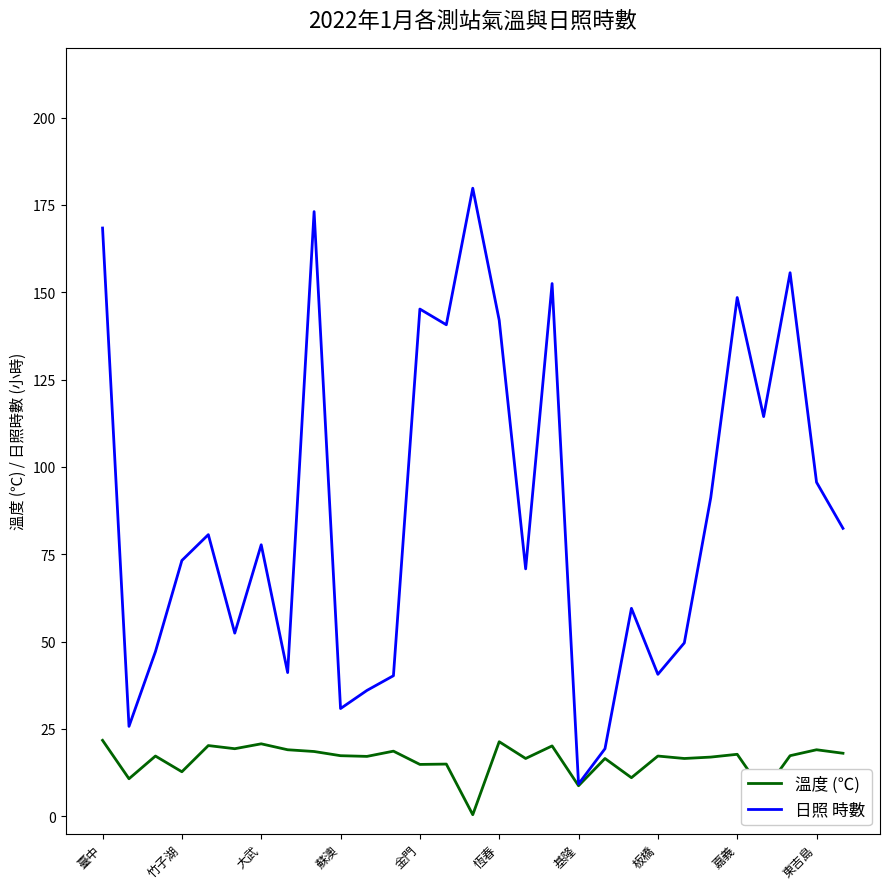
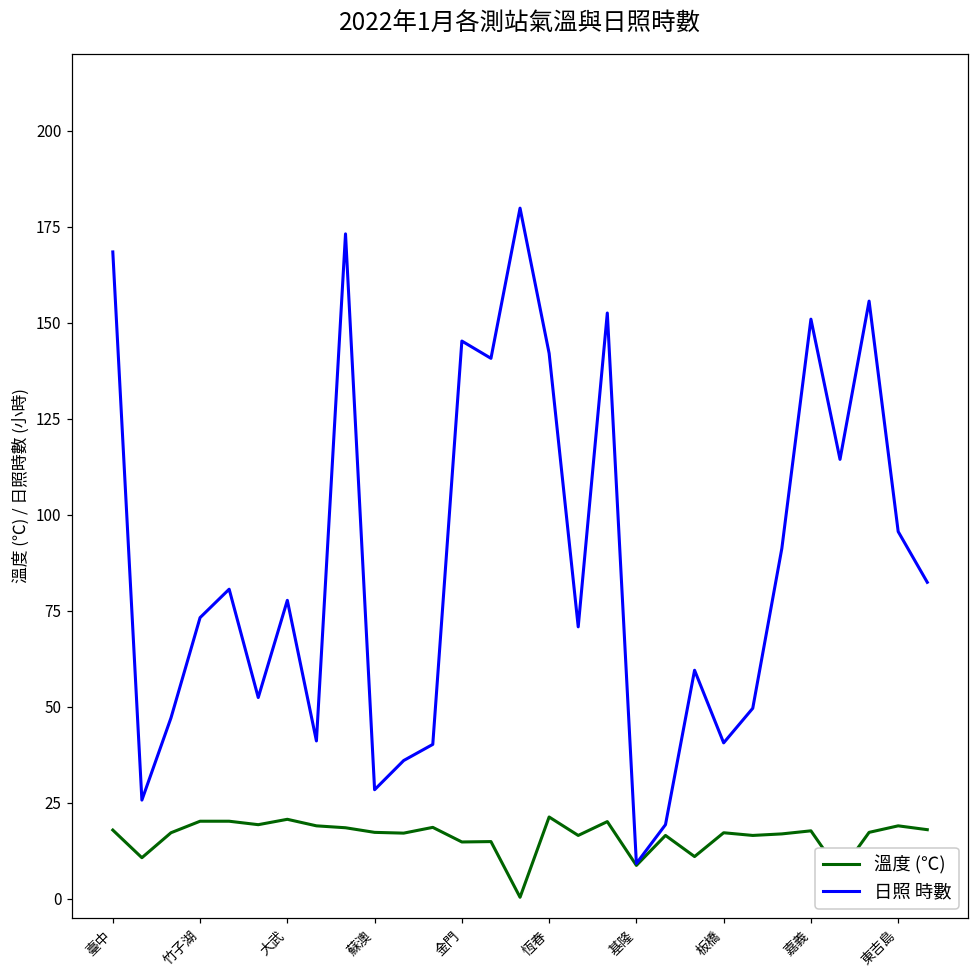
  {
    "溫度 (℃)": {
-     "臺中": 22,
-     "竹子湖": 13,
+     "臺中": 18,
+     "竹子湖": 20,
      "大武": 21,
      "蘇澳": 17,
      "金門": 15,
      "恆春": 21,
      "板橋": 17,
      "嘉義": 18,
      "東吉島": 19
    },
    "日照 時數": {
      "臺中": 168,
      "竹子湖": 73,
      "大武": 78,
-     "蘇澳": 31,
+     "蘇澳": 28,
      "金門": 145,
      "恆春": 142,
      "板橋": 41,
-     "嘉義": 149,
+     "嘉義": 151,
      "東吉島": 96
    }
  }
